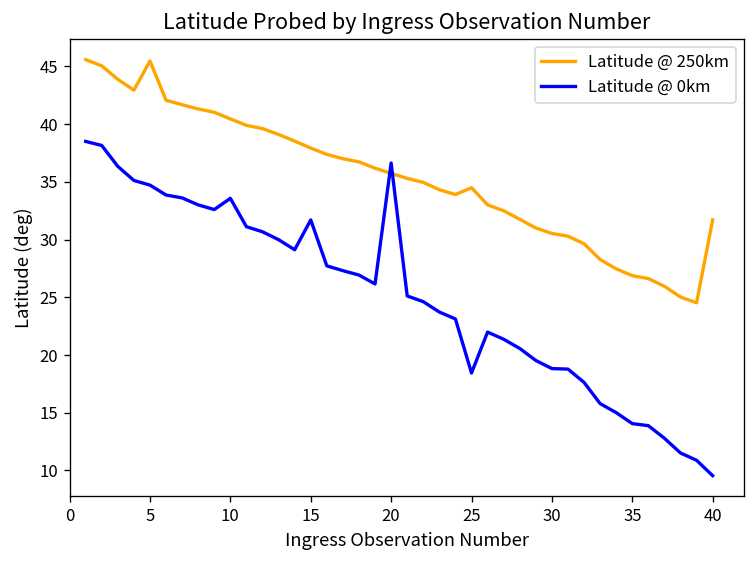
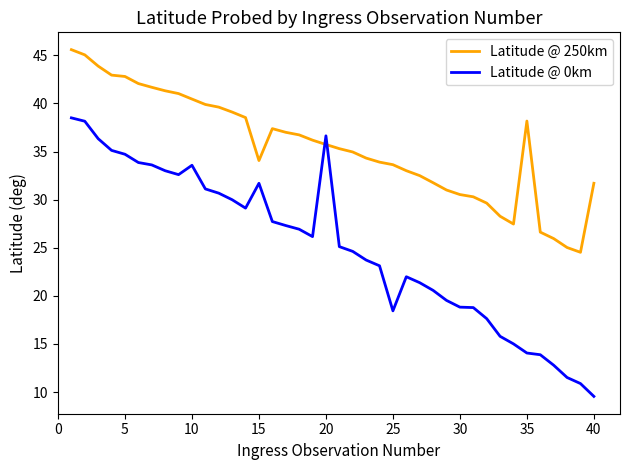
  {
    "Latitude @ 250km": {
-     "5": 45,
+     "5": 43,
      "10": 40,
-     "15": 38,
+     "15": 34,
      "20": 36,
-     "25": 34.5,
+     "25": 33.6,
      "30": 31,
-     "35": 27,
+     "35": 38,
      "40": 32
    },
    "Latitude @ 0km": {
      "5": 35,
      "10": 34,
      "15": 32,
      "20": 37,
      "25": 18,
      "30": 19,
      "35": 14,
      "40": 10
    }
  }
